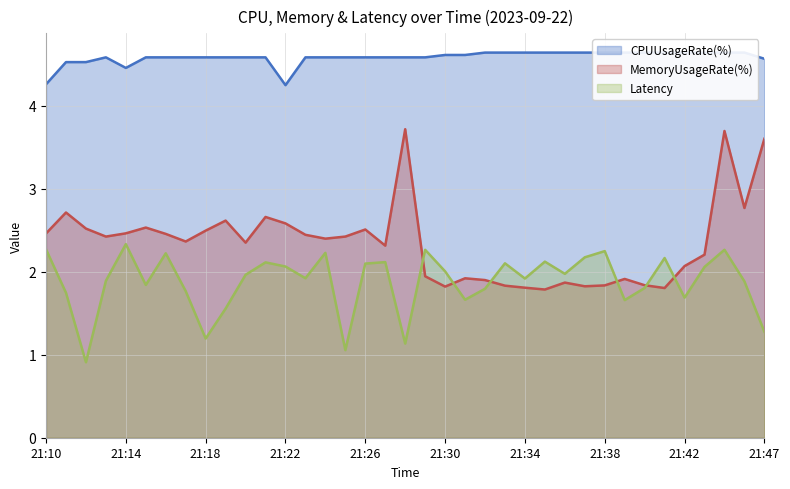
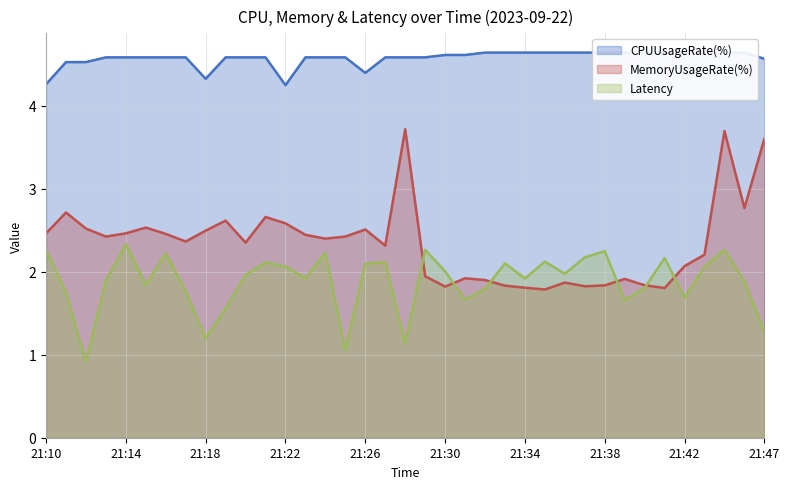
  {
    "CPUUsageRate(%)": {
      "21:10": 4.3,
-     "21:14": 4.5,
-     "21:18": 4.6,
+     "21:14": 4.6,
+     "21:18": 4.3,
      "21:22": 4.2,
-     "21:26": 4.6,
+     "21:26": 4.4,
      "21:30": 4.6,
      "21:34": 4.6,
      "21:47": 4.6
    }
  }
